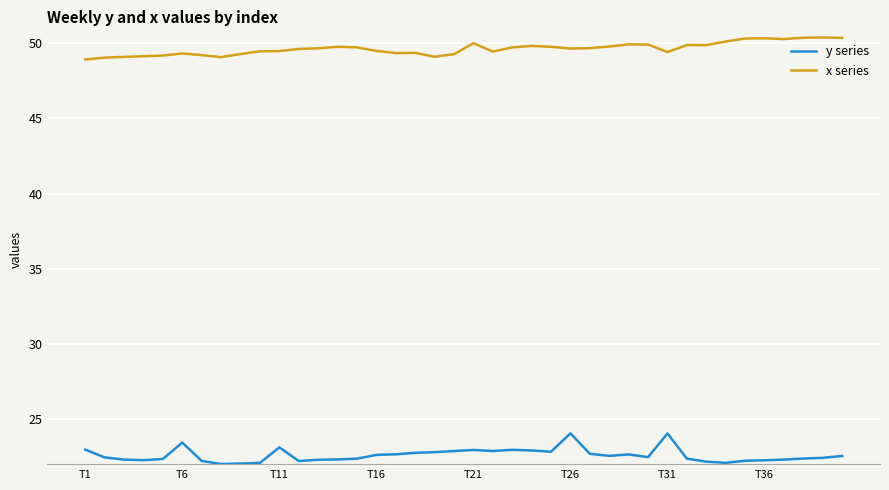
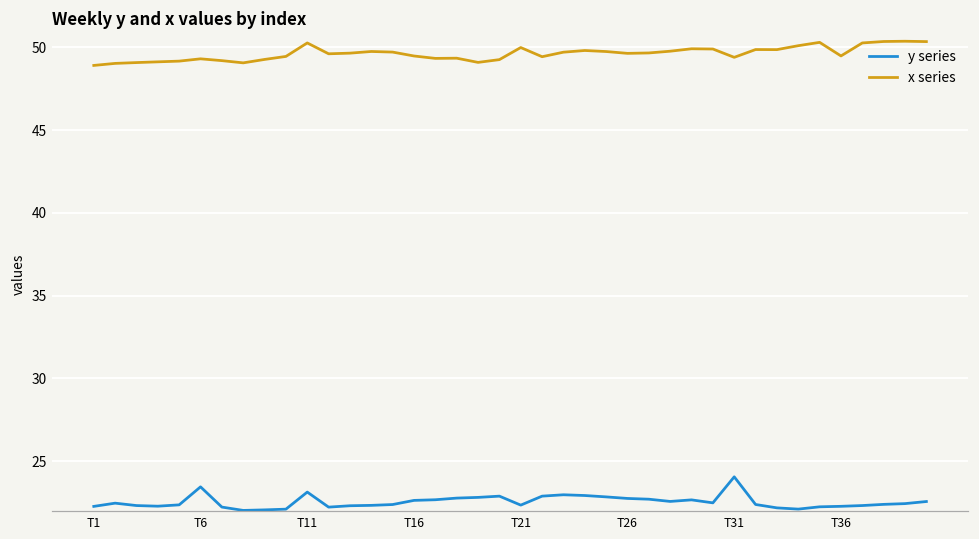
  {
    "y series": {
-     "T1": 23.0,
+     "T1": 22.3,
      "T6": 23.5,
      "T11": 23.1,
      "T16": 22.6,
-     "T21": 23.0,
-     "T26": 24.1,
+     "T21": 22.3,
+     "T26": 22.8,
      "T31": 24.1,
      "T36": 22.3
    },
    "x series": {
      "T1": 48.9,
      "T6": 49.3,
-     "T11": 49.5,
+     "T11": 50.3,
      "T16": 49.5,
      "T21": 50.0,
      "T26": 49.6,
      "T31": 49.4,
-     "T36": 50.3
+     "T36": 49.5
    }
  }
